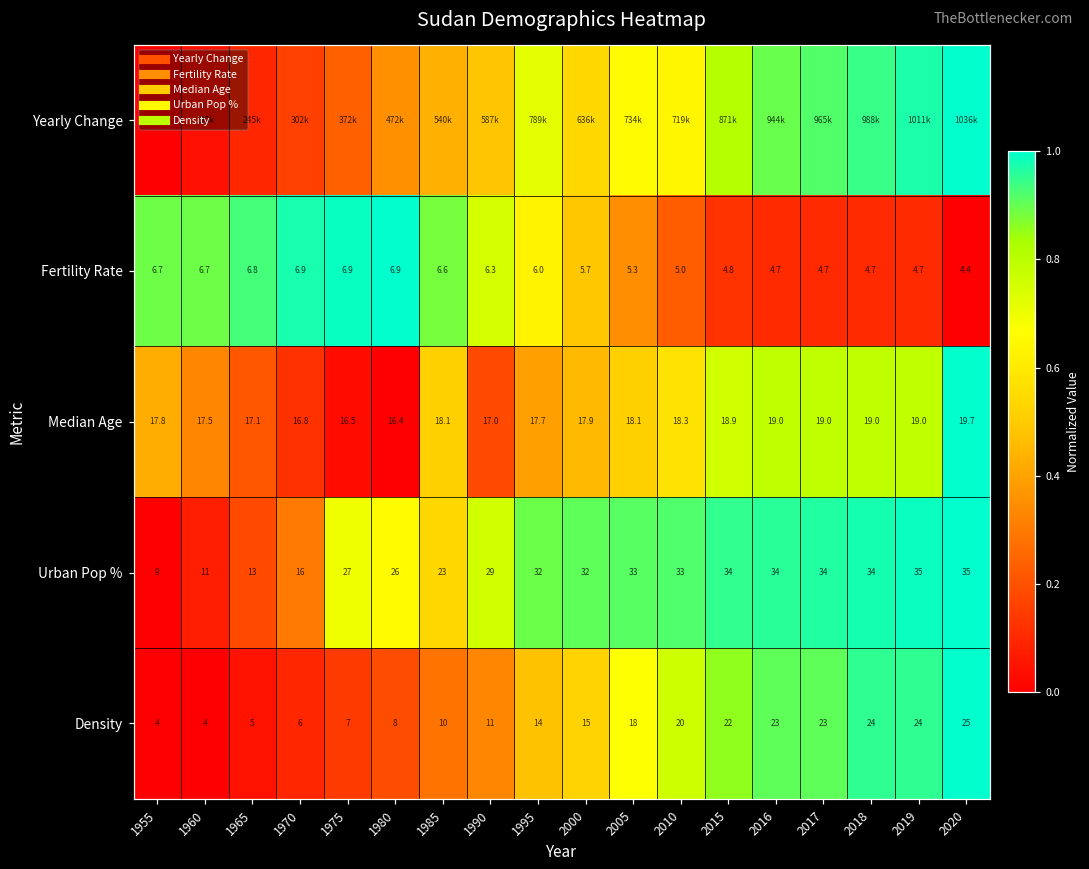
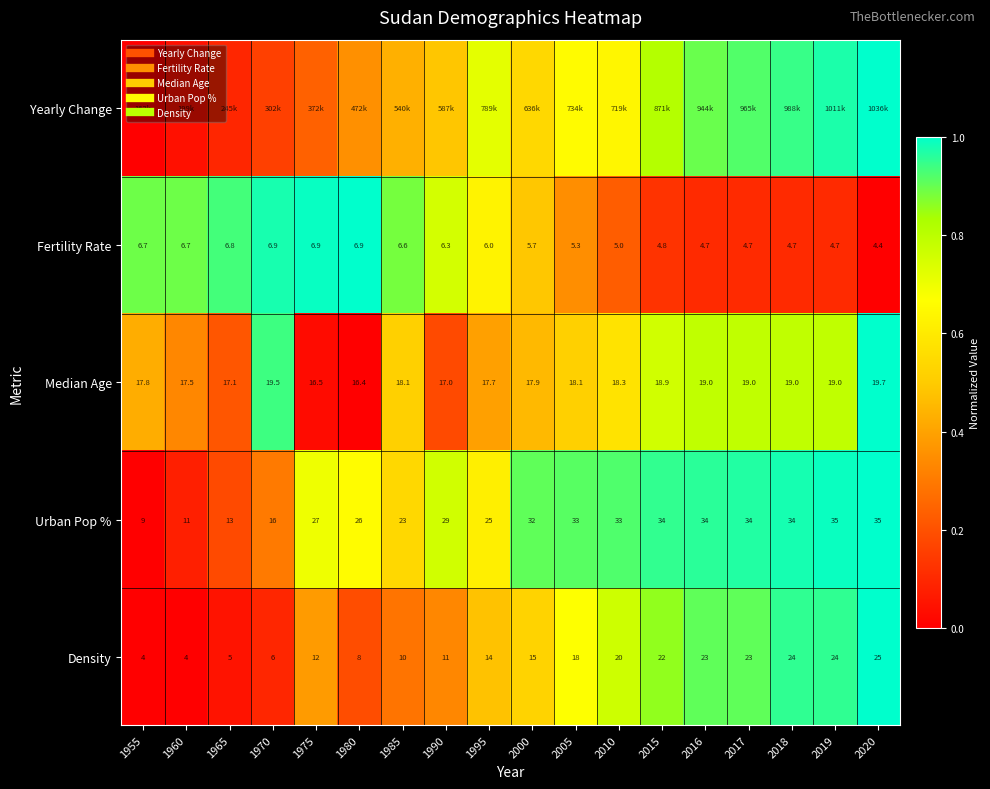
  {
    "Yearly Change": {
      "1970": "302k",
      "1975": "372k",
      "1980": "472k",
      "1985": "540k",
      "1990": "587k",
      "1995": "789k",
      "2000": "636k",
      "2005": "734k",
      "2010": "719k",
      "2015": "871k",
      "2016": "944k",
      "2017": "965k",
      "2018": "988k",
      "2019": "1011k",
      "2020": "1036k"
    },
    "Fertility Rate": {
      "1955": "6.7",
      "1960": "6.7",
      "1965": "6.8",
      "1970": "6.9",
      "1975": "6.9",
      "1980": "6.9",
      "1985": "6.6",
      "1990": "6.3",
      "1995": "6.0",
      "2000": "5.7",
      "2005": "5.3",
      "2010": "5.0",
      "2015": "4.8",
      "2016": "4.7",
      "2017": "4.7",
      "2018": "4.7",
      "2019": "4.7",
      "2020": "4.4"
    },
    "Median Age": {
      "1955": "17.8",
      "1960": "17.5",
      "1965": "17.1",
-     "1970": "16.8",
+     "1970": "19.5",
      "1975": "16.5",
      "1980": "16.4",
      "1985": "18.1",
      "1990": "17.0",
      "1995": "17.7",
      "2000": "17.9",
      "2005": "18.1",
      "2010": "18.3",
      "2015": "18.9",
      "2016": "19.0",
      "2017": "19.0",
      "2018": "19.0",
      "2019": "19.0",
      "2020": "19.7"
    },
    "Urban Pop %": {
      "1955": "9",
      "1960": "11",
      "1965": "13",
      "1970": "16",
      "1975": "27",
      "1980": "26",
      "1985": "23",
      "1990": "29",
-     "1995": "32",
+     "1995": "25",
      "2000": "32",
      "2005": "33",
      "2010": "33",
      "2015": "34",
      "2016": "34",
      "2017": "34",
      "2018": "34",
      "2019": "35",
      "2020": "35"
    },
    "Density": {
      "1955": "4",
      "1960": "4",
      "1965": "5",
      "1970": "6",
-     "1975": "7",
+     "1975": "12",
      "1980": "8",
      "1985": "10",
      "1990": "11",
      "1995": "14",
      "2000": "15",
      "2005": "18",
      "2010": "20",
      "2015": "22",
      "2016": "23",
      "2017": "23",
      "2018": "24",
      "2019": "24",
      "2020": "25"
    }
  }
